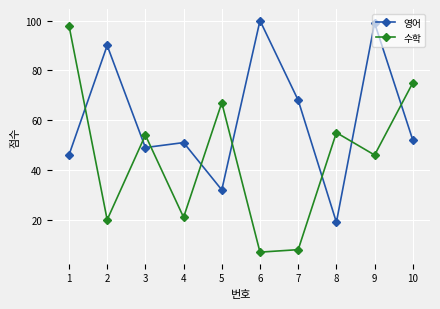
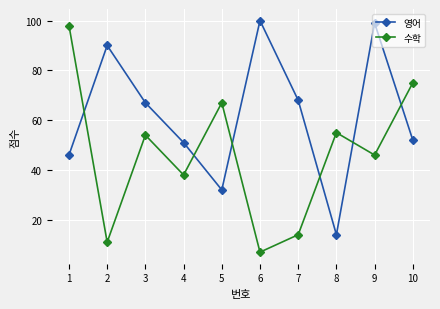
  {
    "영어": {
      "1": 46,
      "2": 90,
-     "3": 49,
+     "3": 67,
      "4": 51,
      "5": 32,
      "6": 100,
      "7": 68,
-     "8": 19,
+     "8": 14,
      "10": 52
    },
    "수학": {
      "1": 98,
-     "2": 20,
+     "2": 11,
      "3": 54,
-     "4": 21,
+     "4": 38,
      "5": 67,
      "6": 7,
-     "7": 8,
+     "7": 14,
      "8": 55,
      "9": 46,
      "10": 75
    }
  }
